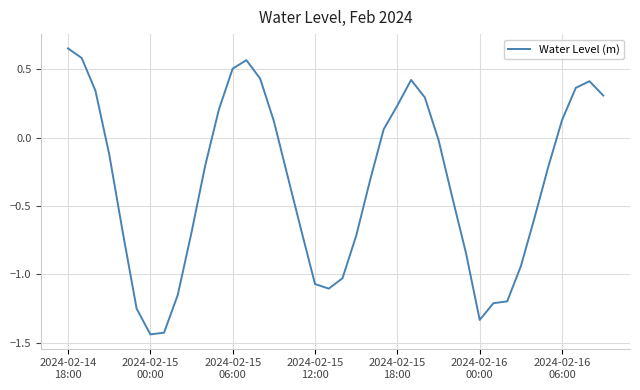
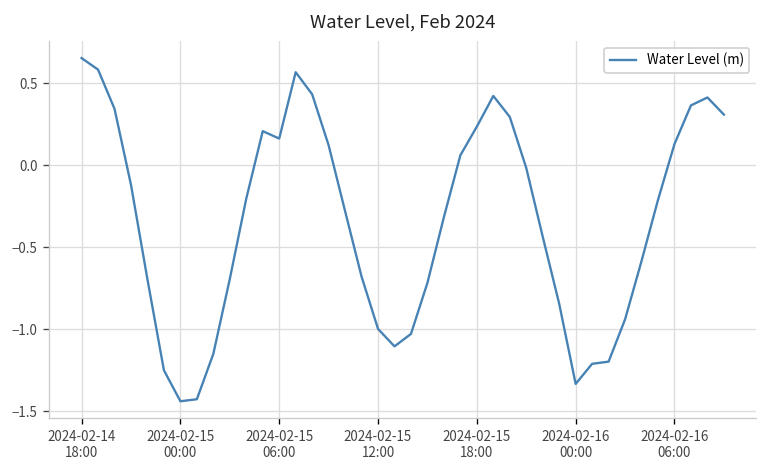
  {
    "2024-02-14 18:00": 0.65,
    "2024-02-15 00:00": -1.44,
-   "2024-02-15 06:00": 0.50,
-   "2024-02-15 12:00": -1.07,
+   "2024-02-15 06:00": 0.16,
+   "2024-02-15 12:00": -1.00,
    "2024-02-15 18:00": 0.24,
    "2024-02-16 00:00": -1.33,
    "2024-02-16 06:00": 0.13
  }
